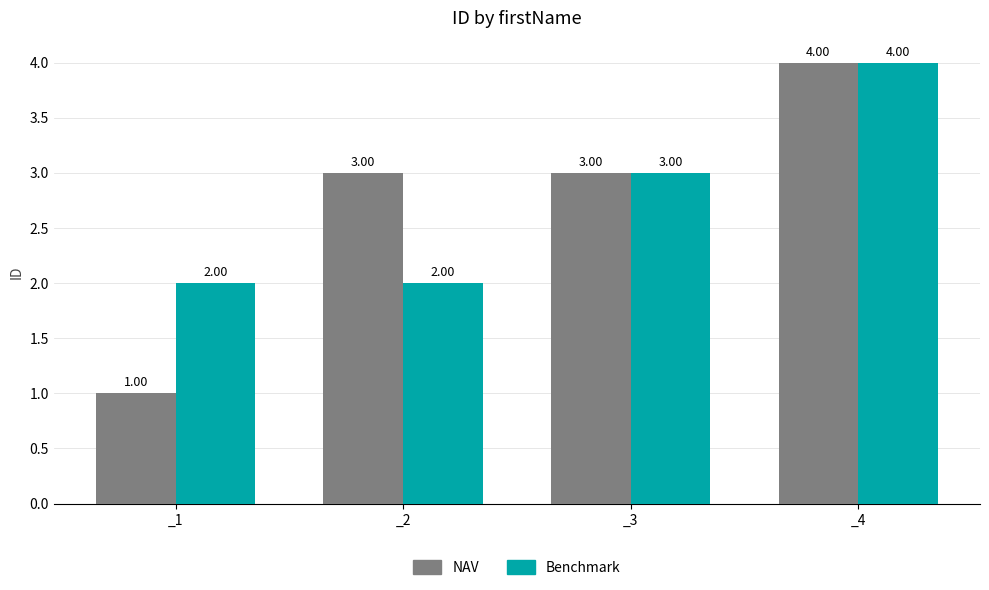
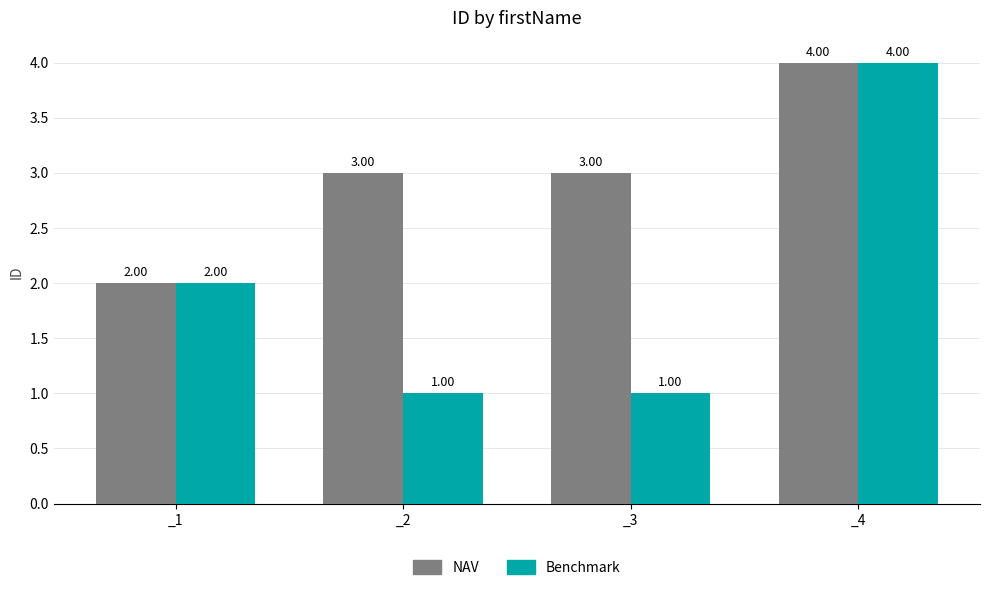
  {
    "NAV": {
-     "_1": 1.00,
+     "_1": 2.00,
      "_2": 3.00,
      "_3": 3.00,
      "_4": 4.00
    },
    "Benchmark": {
      "_1": 2.00,
-     "_2": 2.00,
-     "_3": 3.00,
+     "_2": 1.00,
+     "_3": 1.00,
      "_4": 4.00
    }
  }
